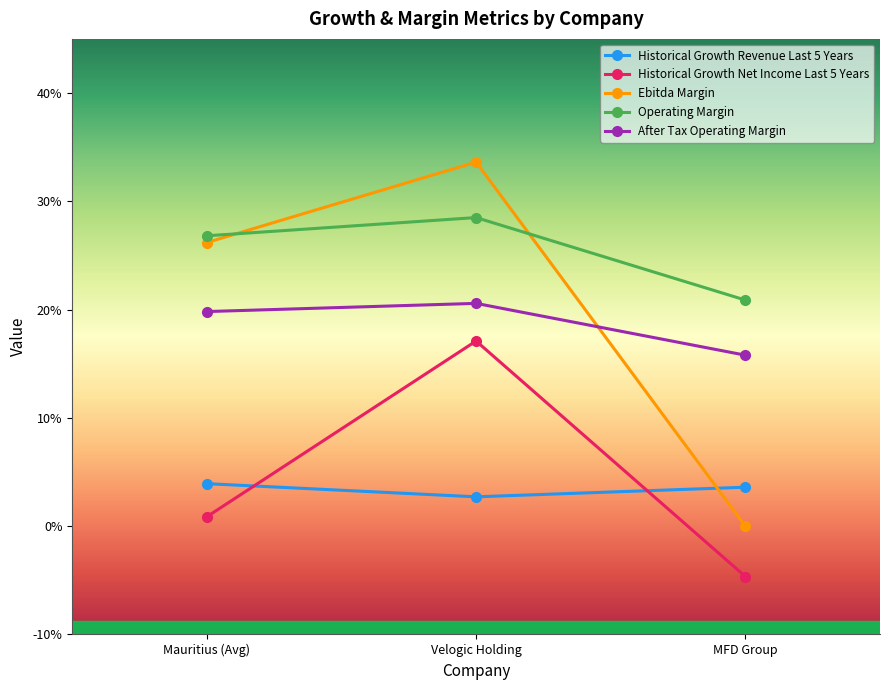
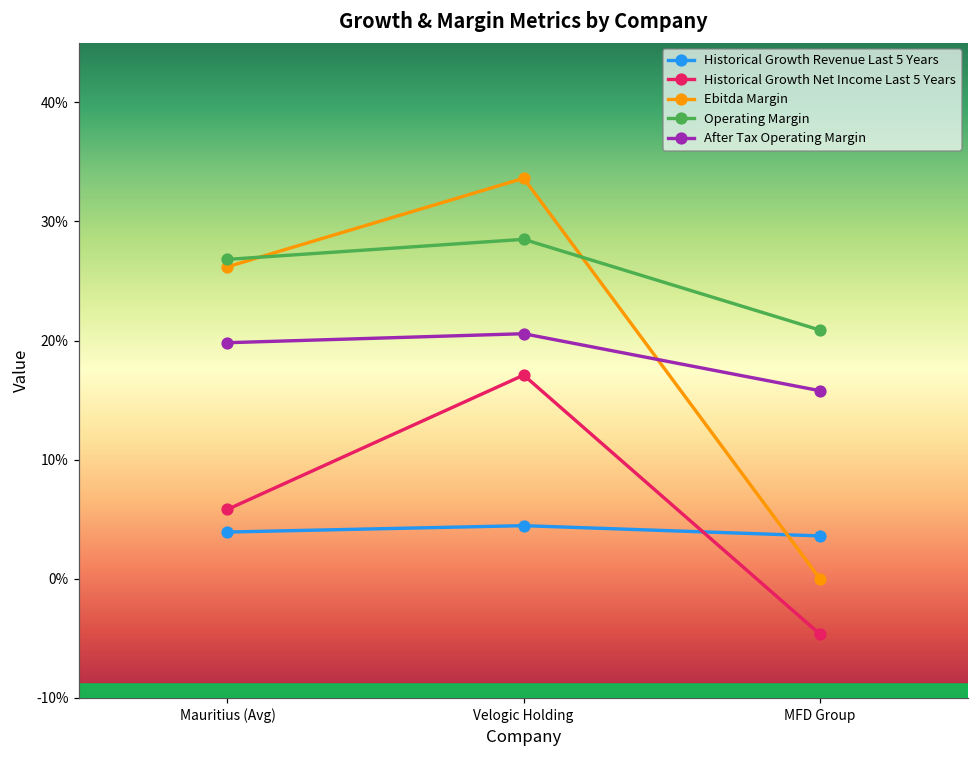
  {
    "Historical Growth Revenue Last 5 Years": {
      "Mauritius (Avg)": "3.9%",
-     "Velogic Holding": "2.7%",
+     "Velogic Holding": "4.5%",
      "MFD Group": "3.6%"
    },
    "Historical Growth Net Income Last 5 Years": {
-     "Mauritius (Avg)": "0.9%",
+     "Mauritius (Avg)": "5.8%",
      "Velogic Holding": "17.1%",
      "MFD Group": "-4.7%"
    },
    "Ebitda Margin": {
      "Mauritius (Avg)": "26.2%",
      "Velogic Holding": "33.6%",
      "MFD Group": "0.0%"
    },
    "Operating Margin": {
      "Mauritius (Avg)": "26.8%",
      "Velogic Holding": "28.5%",
      "MFD Group": "20.9%"
    },
    "After Tax Operating Margin": {
      "Mauritius (Avg)": "19.8%",
      "Velogic Holding": "20.6%",
      "MFD Group": "15.8%"
    }
  }
